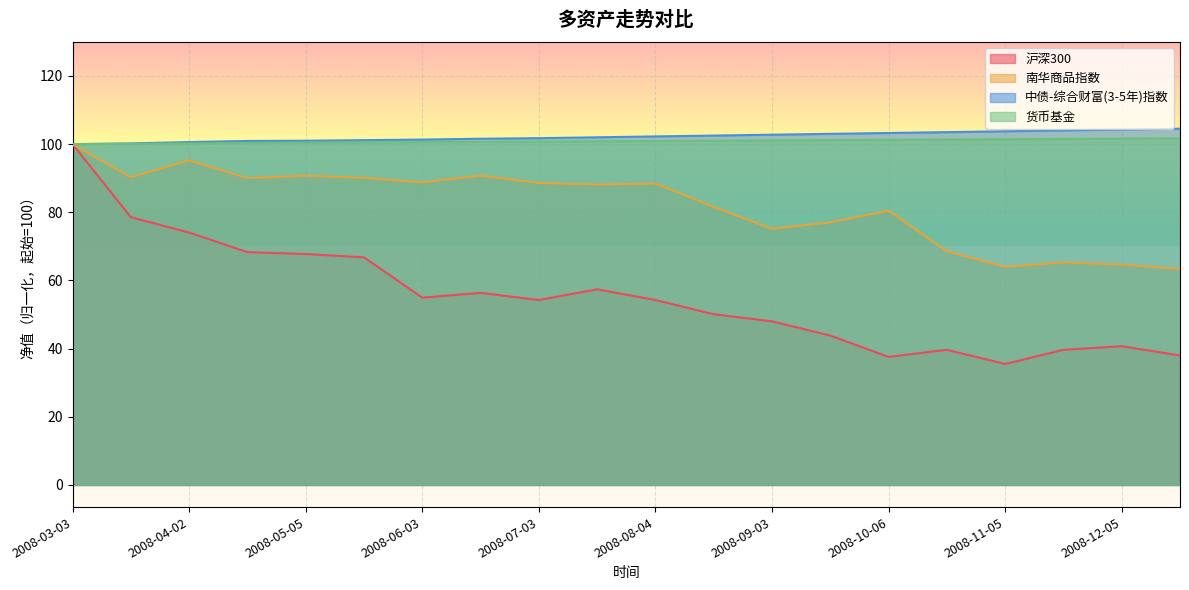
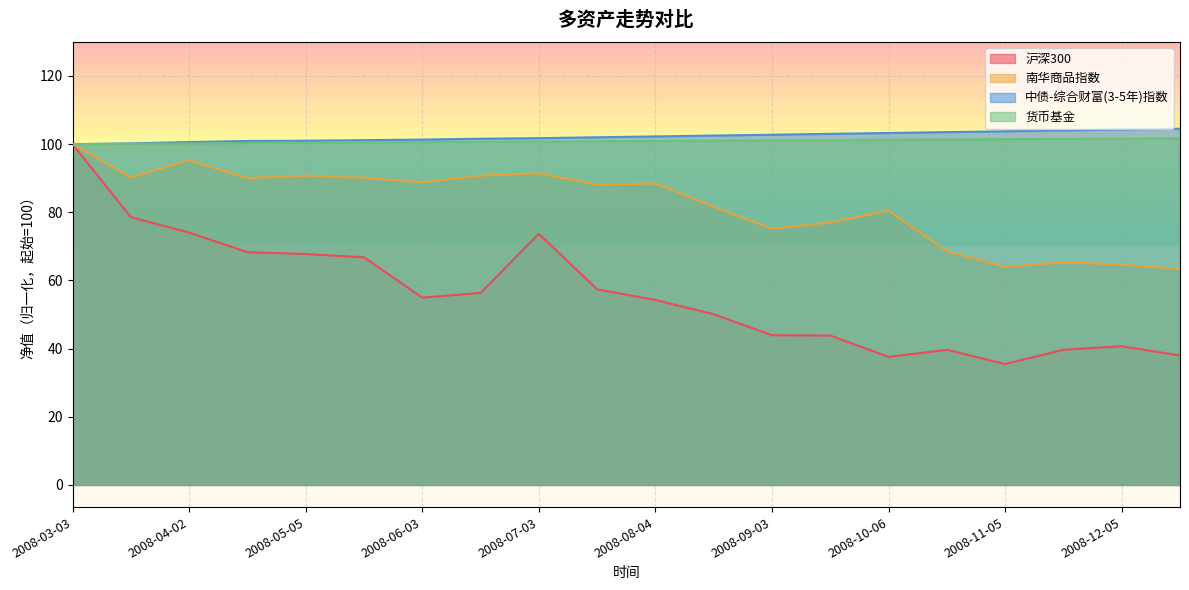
  {
    "沪深300": {
      "2008-04-02": 74,
      "2008-05-05": 68,
      "2008-06-03": 55,
-     "2008-07-03": 54,
+     "2008-07-03": 74,
      "2008-08-04": 54,
-     "2008-09-03": 48,
+     "2008-09-03": 44,
      "2008-10-06": 38,
      "2008-11-05": 35,
      "2008-12-05": 41
    },
    "南华商品指数": {
      "2008-04-02": 95,
      "2008-05-05": 91,
      "2008-06-03": 89,
-     "2008-07-03": 89,
+     "2008-07-03": 91,
      "2008-08-04": 88,
      "2008-09-03": 75,
      "2008-10-06": 80,
      "2008-11-05": 64,
      "2008-12-05": 65
    },
    "中债-综合财富(3-5年)指数": {
      "2008-07-03": 102,
      "2008-08-04": 102,
      "2008-09-03": 103,
      "2008-10-06": 103,
      "2008-11-05": 104,
      "2008-12-05": 104
    },
    "货币基金": {
      "2008-07-03": 101,
      "2008-08-04": 101,
      "2008-09-03": 101,
      "2008-10-06": 101,
      "2008-11-05": 101,
      "2008-12-05": 102
    }
  }
